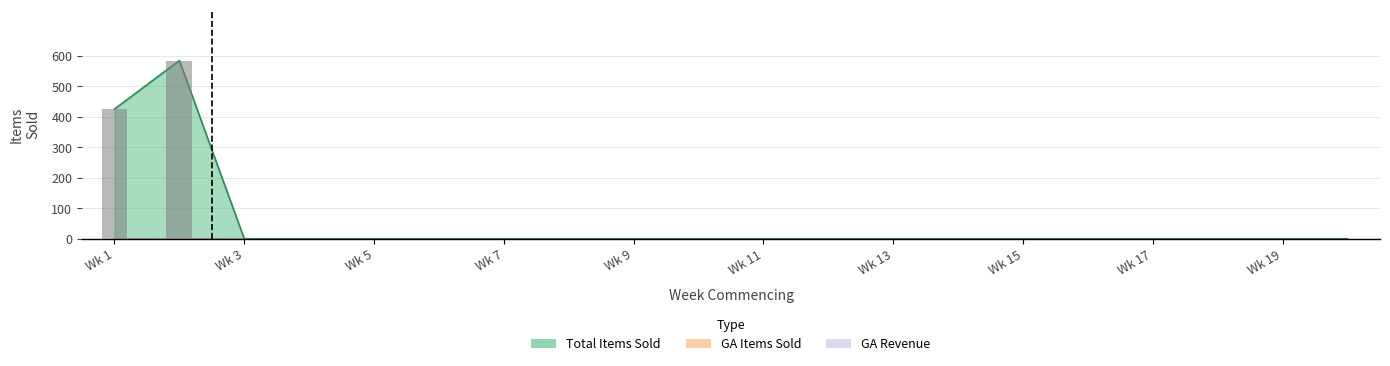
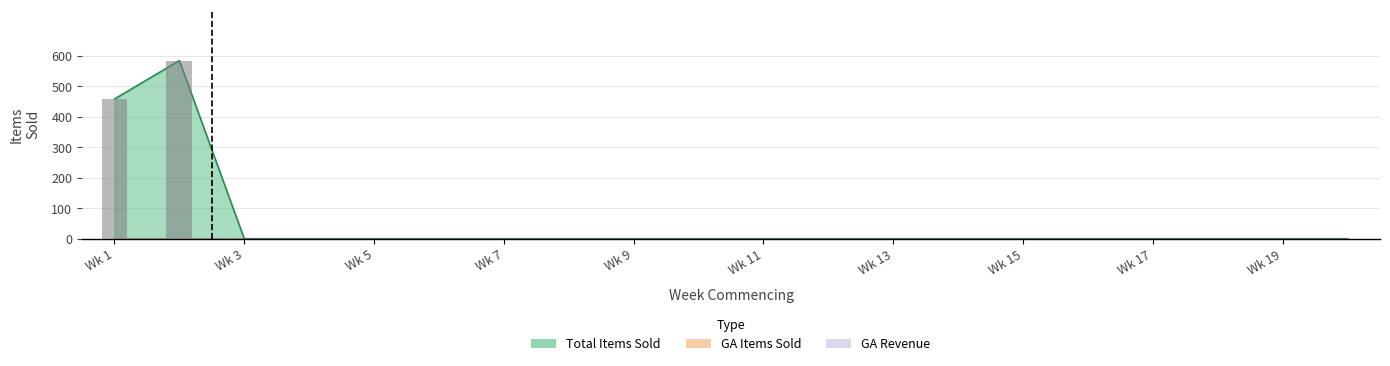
  {
    "Total Items Sold": {
-     "Wk 1": 430
+     "Wk 1": 460
    },
    "GA Revenue": {
      "Wk 1": 0
    }
  }
